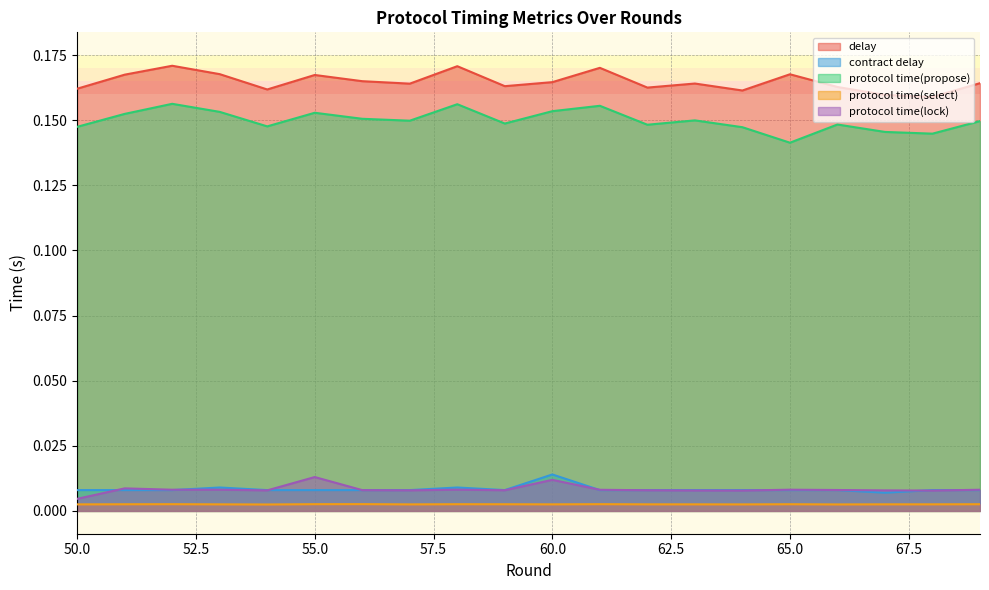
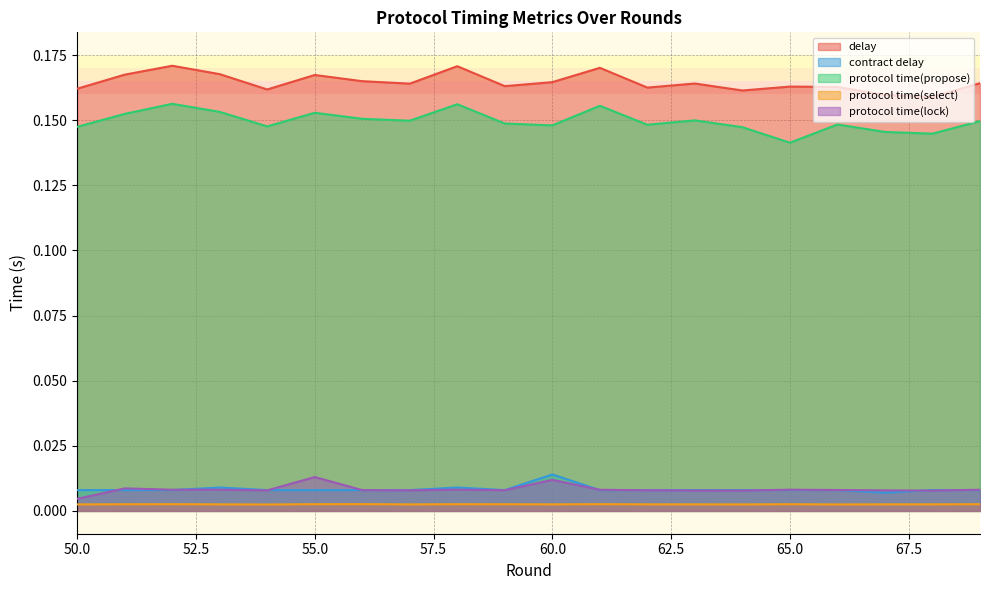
  {
    "delay": {
      "50.0": 0.162,
      "55.0": 0.167,
      "60.0": 0.165,
-     "65.0": 0.168
+     "65.0": 0.163
    },
    "contract delay": {
      "50.0": 0.008,
      "55.0": 0.008,
      "60.0": 0.014
    },
    "protocol time(propose)": {
      "50.0": 0.147,
      "55.0": 0.153,
-     "60.0": 0.153,
+     "60.0": 0.148,
      "65.0": 0.141
    },
    "protocol time(select)": {
      "50.0": 0.003,
      "55.0": 0.003,
      "60.0": 0.003,
      "65.0": 0.003
    },
    "protocol time(lock)": {
      "50.0": 0.005,
      "55.0": 0.013,
      "60.0": 0.012
    }
  }
